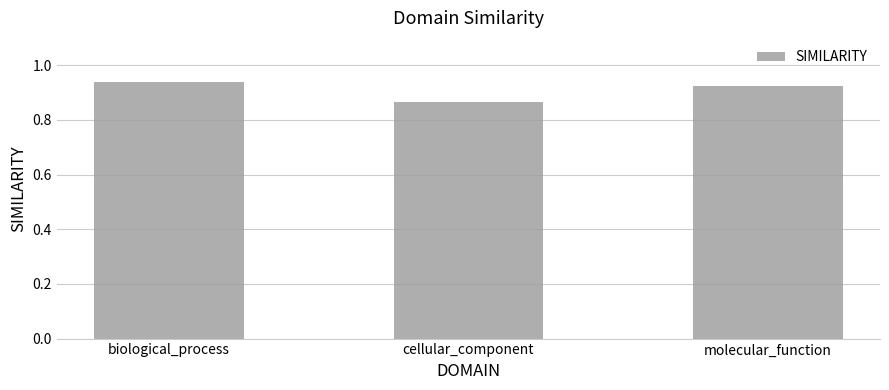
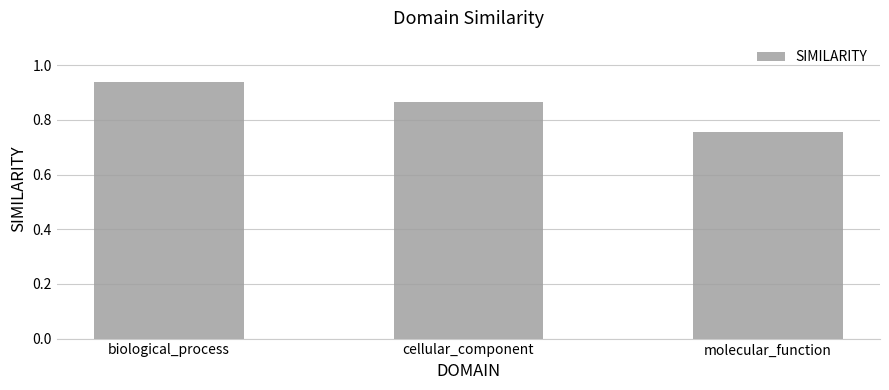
  {
    "biological_process": 0.94,
    "cellular_component": 0.87,
-   "molecular_function": 0.92
+   "molecular_function": 0.76
  }
